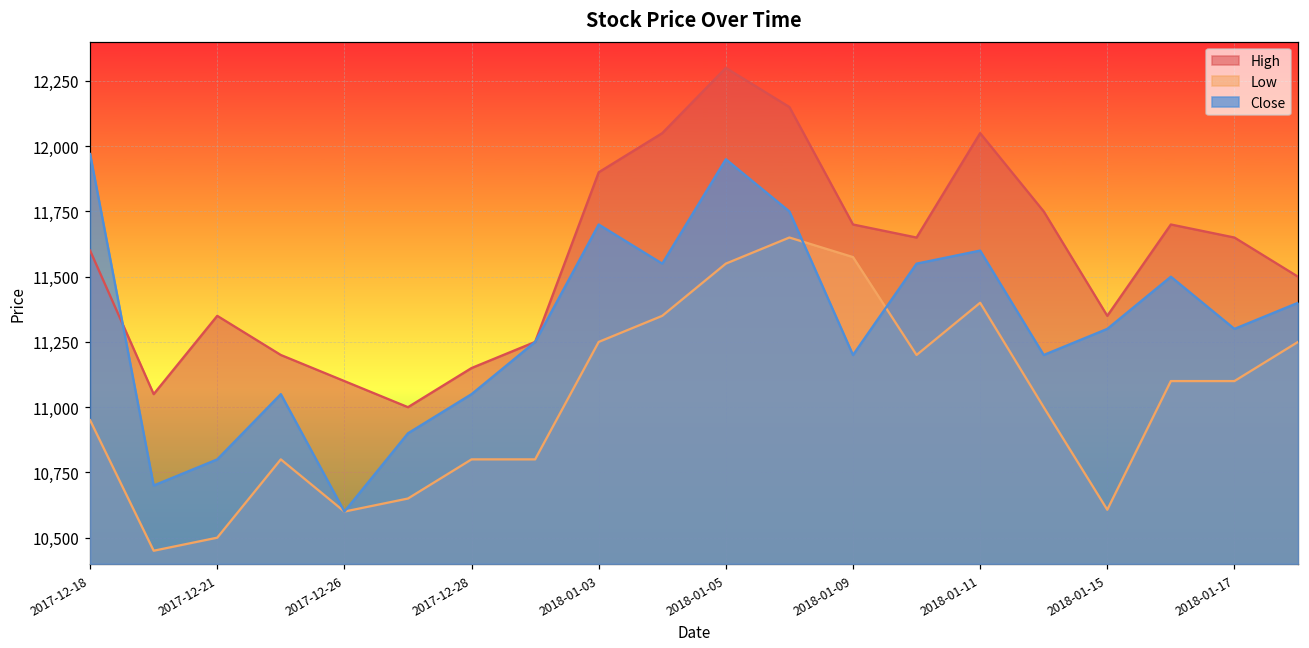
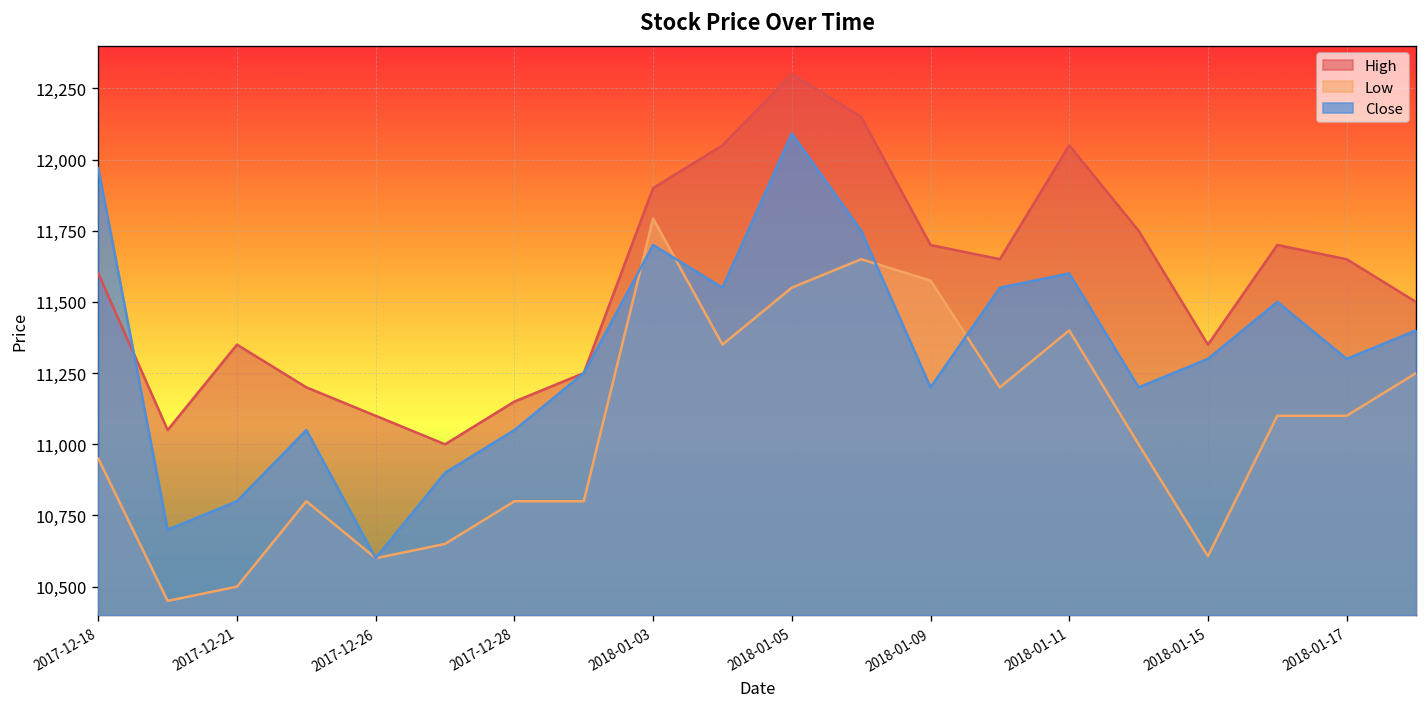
  {
    "High": {
      "2017-12-18": "11,600",
      "2017-12-21": "11,350",
      "2017-12-26": "11,100",
      "2017-12-28": "11,150",
      "2018-01-03": "11,900",
      "2018-01-05": "12,300",
      "2018-01-09": "11,700",
      "2018-01-11": "12,050",
      "2018-01-15": "11,350",
      "2018-01-17": "11,650"
    },
    "Low": {
      "2017-12-18": "10,950",
      "2017-12-21": "10,500",
      "2017-12-28": "10,800",
-     "2018-01-03": "11,250",
+     "2018-01-03": "11,790",
      "2018-01-05": "11,550",
      "2018-01-09": "11,580",
      "2018-01-11": "11,400",
      "2018-01-15": "10,610",
      "2018-01-17": "11,100"
    },
    "Close": {
      "2017-12-18": "11,970",
      "2017-12-21": "10,800",
      "2017-12-28": "11,050",
      "2018-01-03": "11,700",
-     "2018-01-05": "11,950",
+     "2018-01-05": "12,090",
      "2018-01-09": "11,200",
      "2018-01-11": "11,600",
      "2018-01-15": "11,300",
      "2018-01-17": "11,300"
    }
  }
